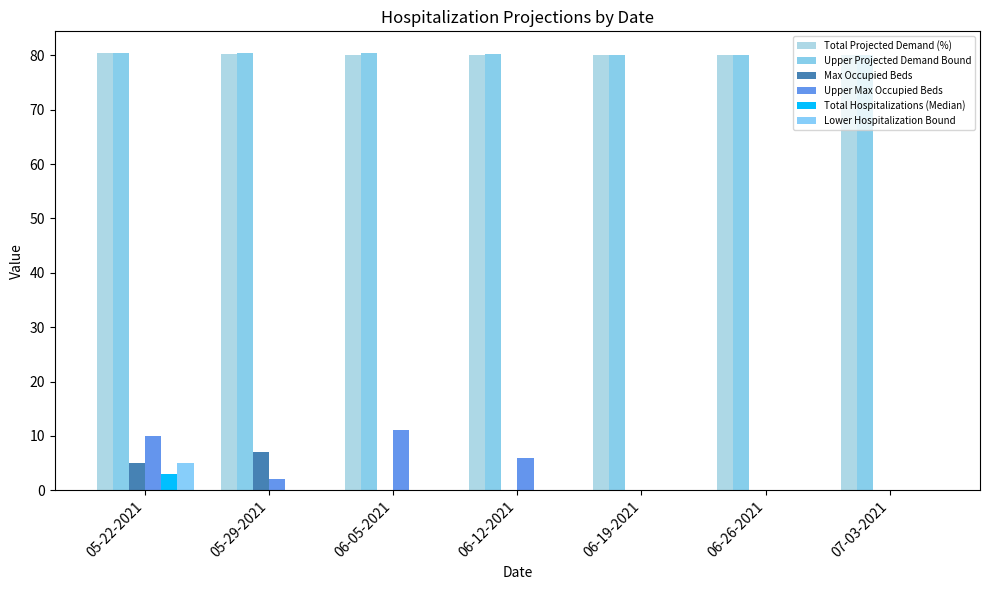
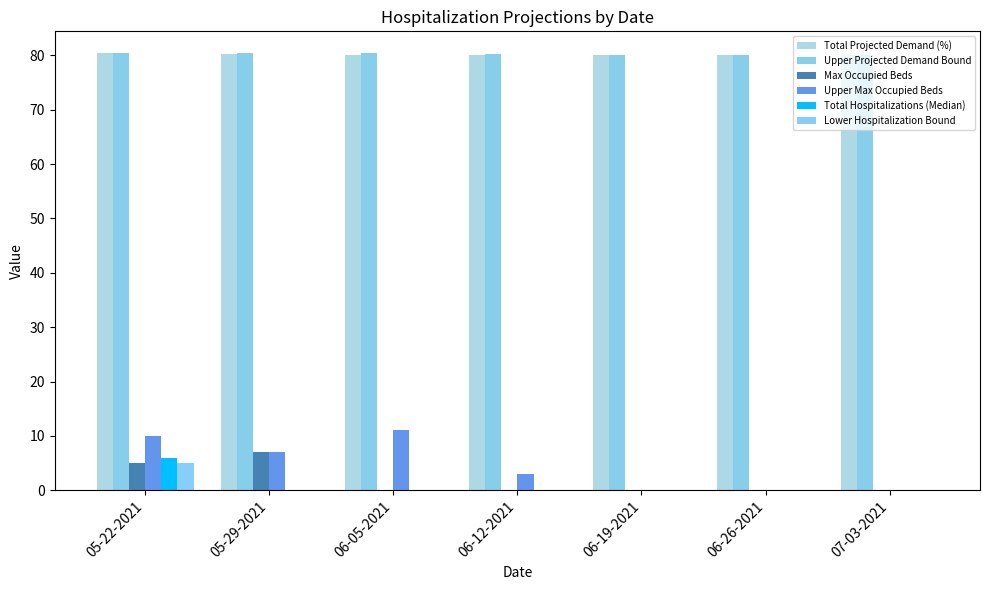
  {
    "Max Occupied Beds": {
      "05-22-2021": 5,
      "05-29-2021": 7,
      "06-05-2021": 0,
      "06-12-2021": 0,
      "06-19-2021": 0,
      "06-26-2021": 0,
      "07-03-2021": 0
    },
    "Upper Max Occupied Beds": {
      "05-22-2021": 10,
-     "05-29-2021": 2,
+     "05-29-2021": 7,
      "06-05-2021": 11,
-     "06-12-2021": 6,
+     "06-12-2021": 3,
      "06-19-2021": 0,
      "06-26-2021": 0,
      "07-03-2021": 0
    },
    "Total Hospitalizations (Median)": {
-     "05-22-2021": 3,
+     "05-22-2021": 6,
      "05-29-2021": 0,
      "06-05-2021": 0,
      "06-12-2021": 0,
      "06-19-2021": 0,
      "06-26-2021": 0,
      "07-03-2021": 0
    }
  }
